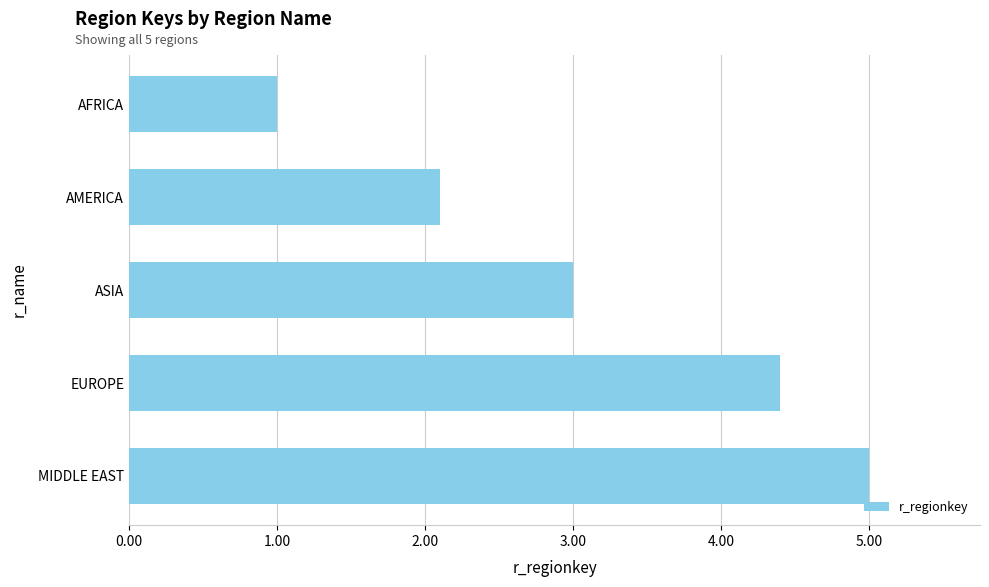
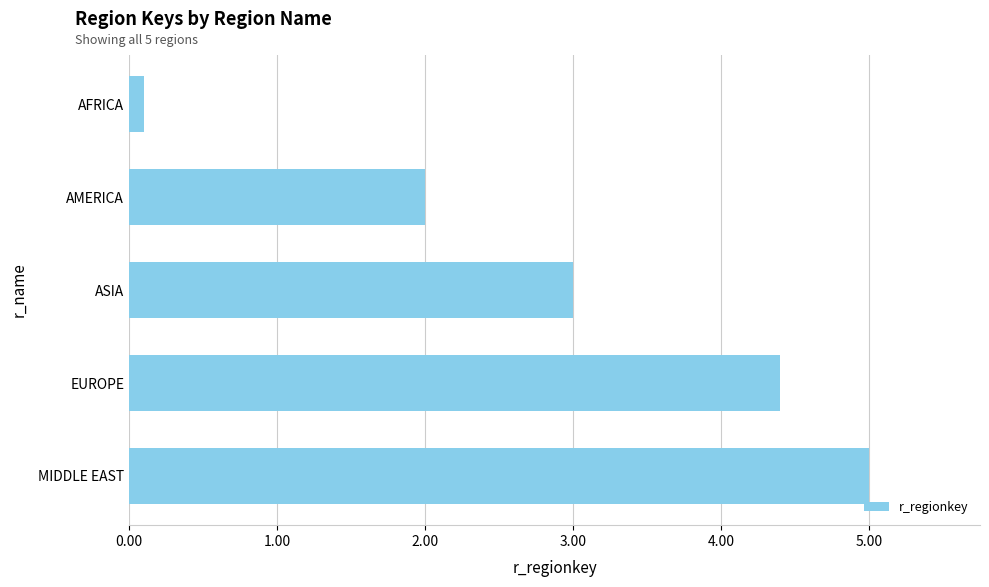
  {
-   "AFRICA": 1.0,
-   "AMERICA": 2.1,
+   "AFRICA": 0.1,
+   "AMERICA": 2.0,
    "ASIA": 3.0,
    "EUROPE": 4.4,
    "MIDDLE EAST": 5.0
  }
